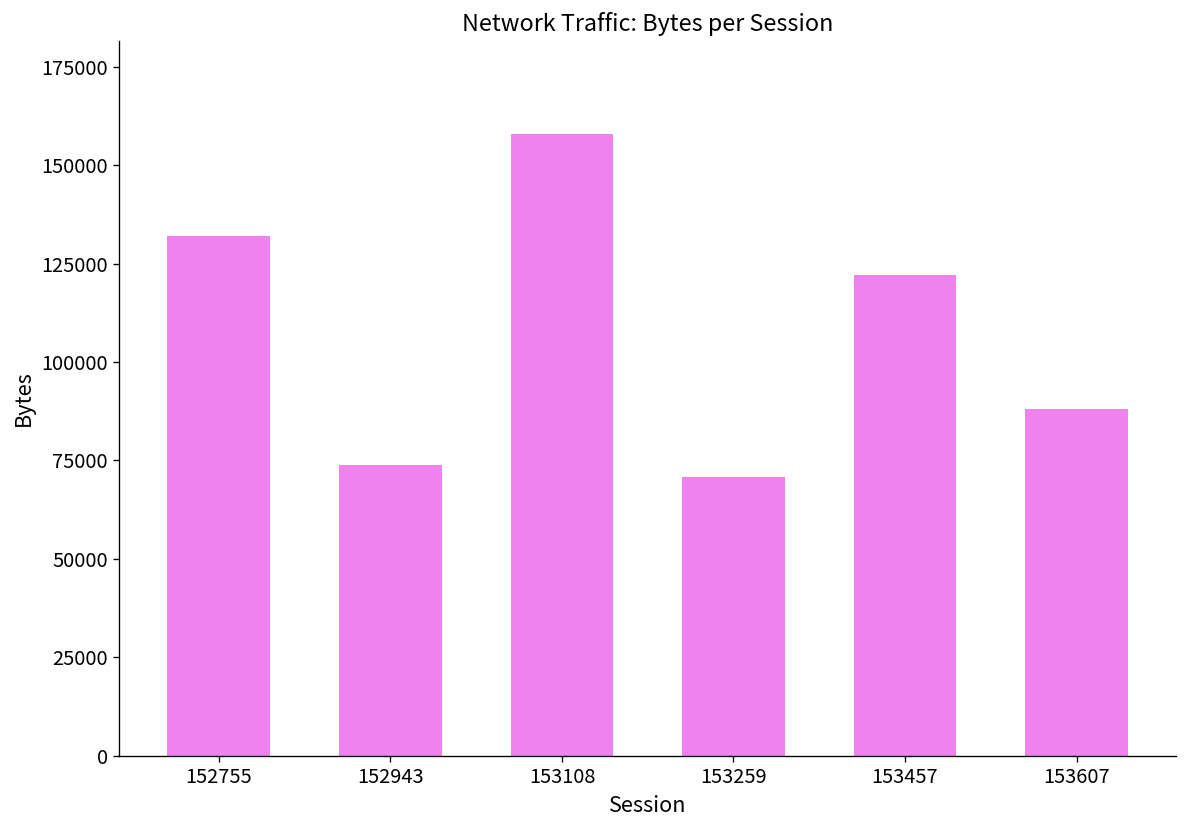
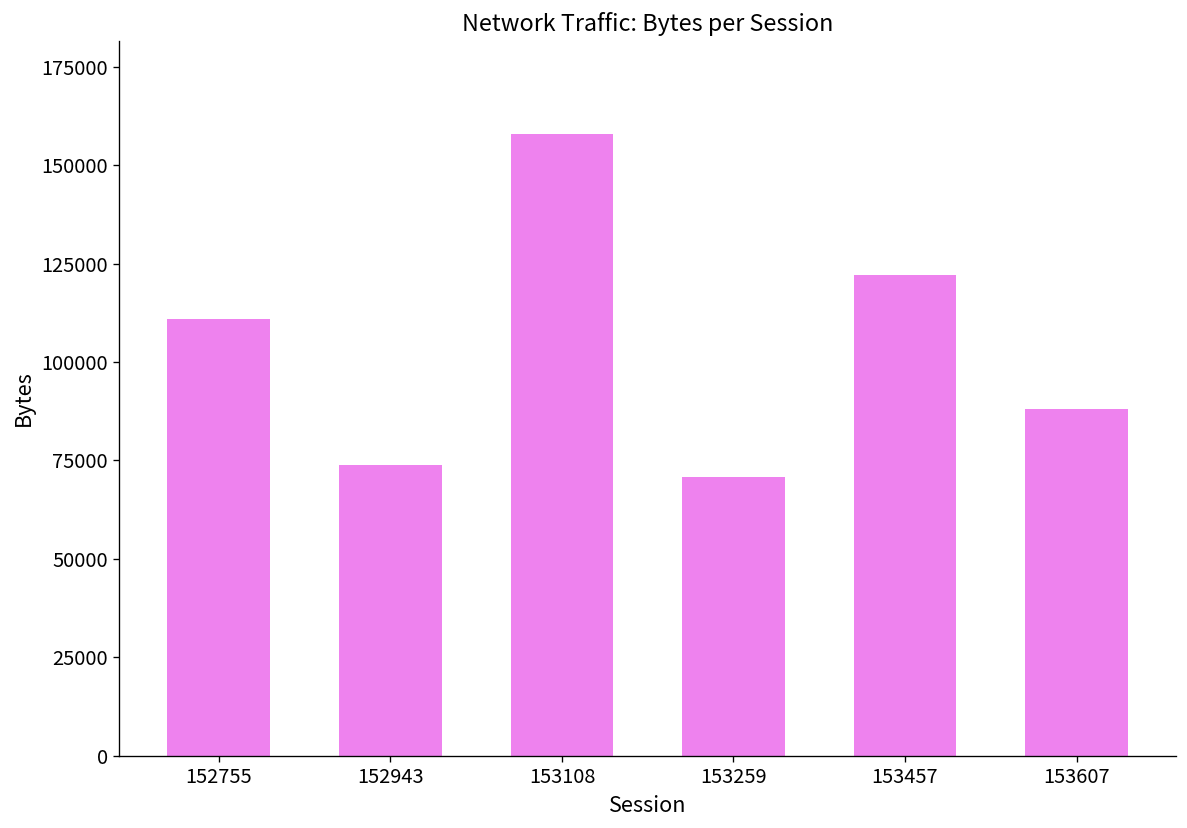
  {
-   "152755": 132000,
+   "152755": 111000,
    "152943": 74000,
    "153108": 158000,
    "153259": 71000,
    "153457": 122000,
    "153607": 88000
  }
